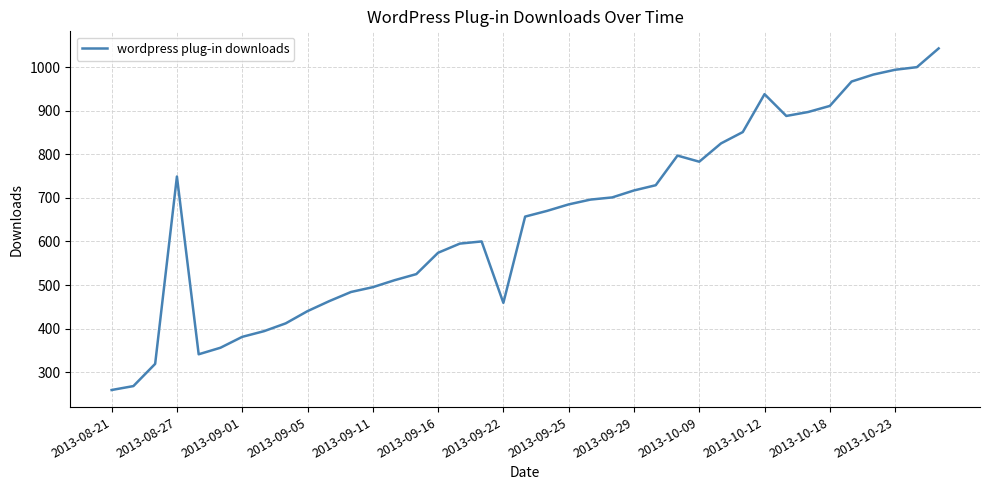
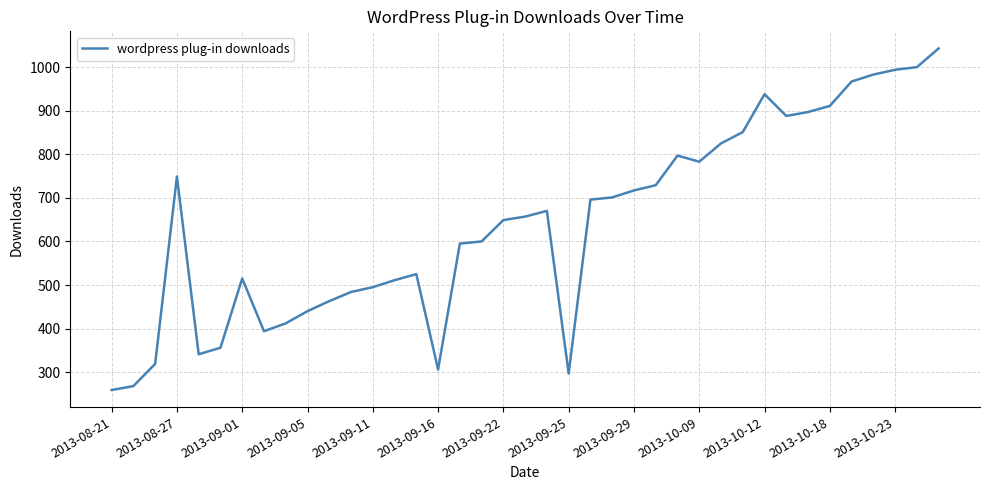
  {
    "2013-08-21": 260,
    "2013-08-27": 750,
-   "2013-09-01": 380,
+   "2013-09-01": 520,
    "2013-09-05": 440,
    "2013-09-11": 500,
-   "2013-09-16": 570,
-   "2013-09-22": 460,
-   "2013-09-25": 690,
+   "2013-09-16": 310,
+   "2013-09-22": 650,
+   "2013-09-25": 300,
    "2013-09-29": 720,
    "2013-10-09": 780,
    "2013-10-12": 940,
    "2013-10-18": 910,
    "2013-10-23": 990
  }
